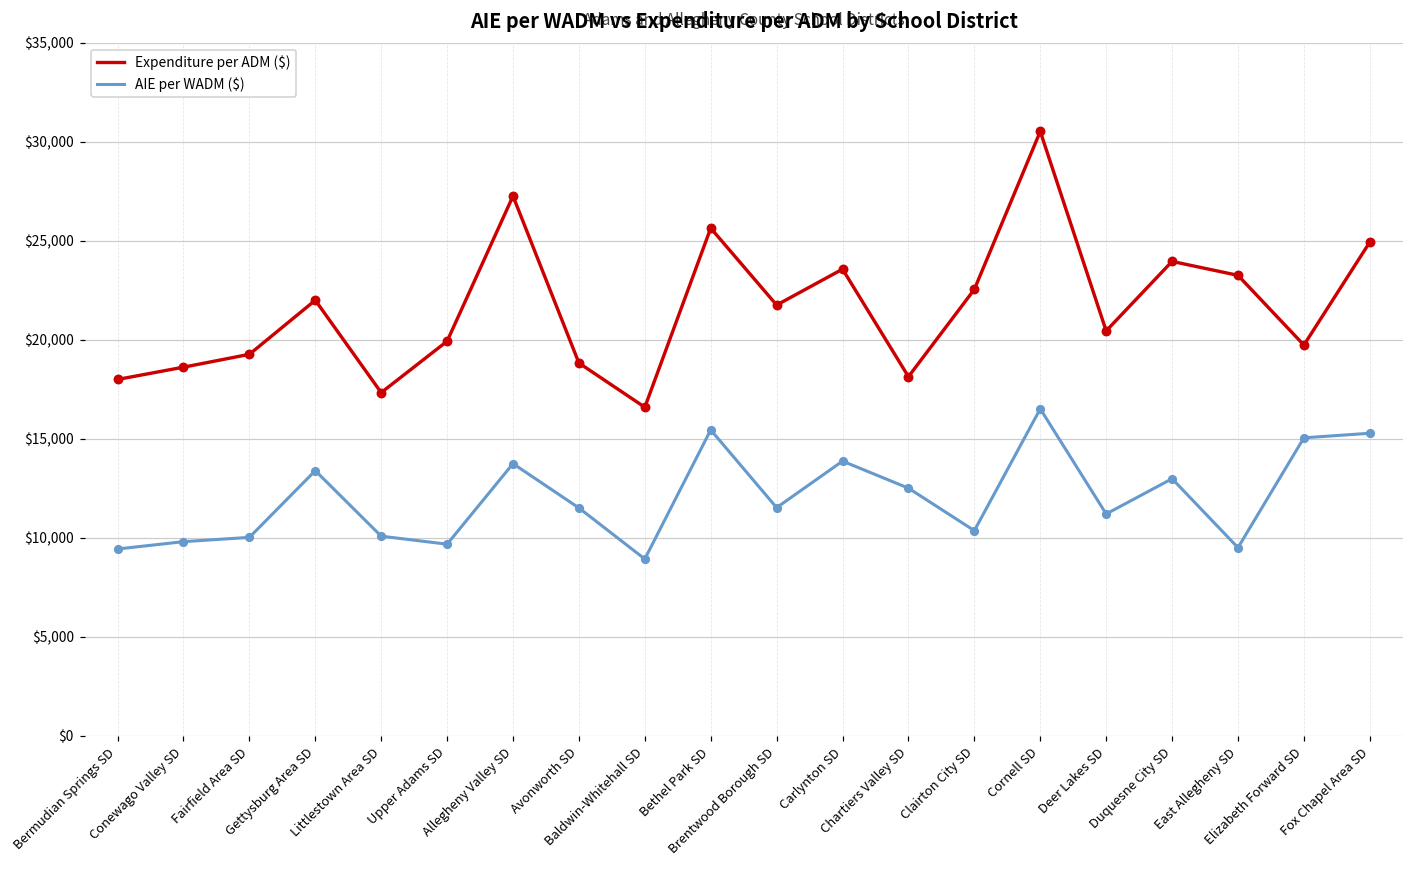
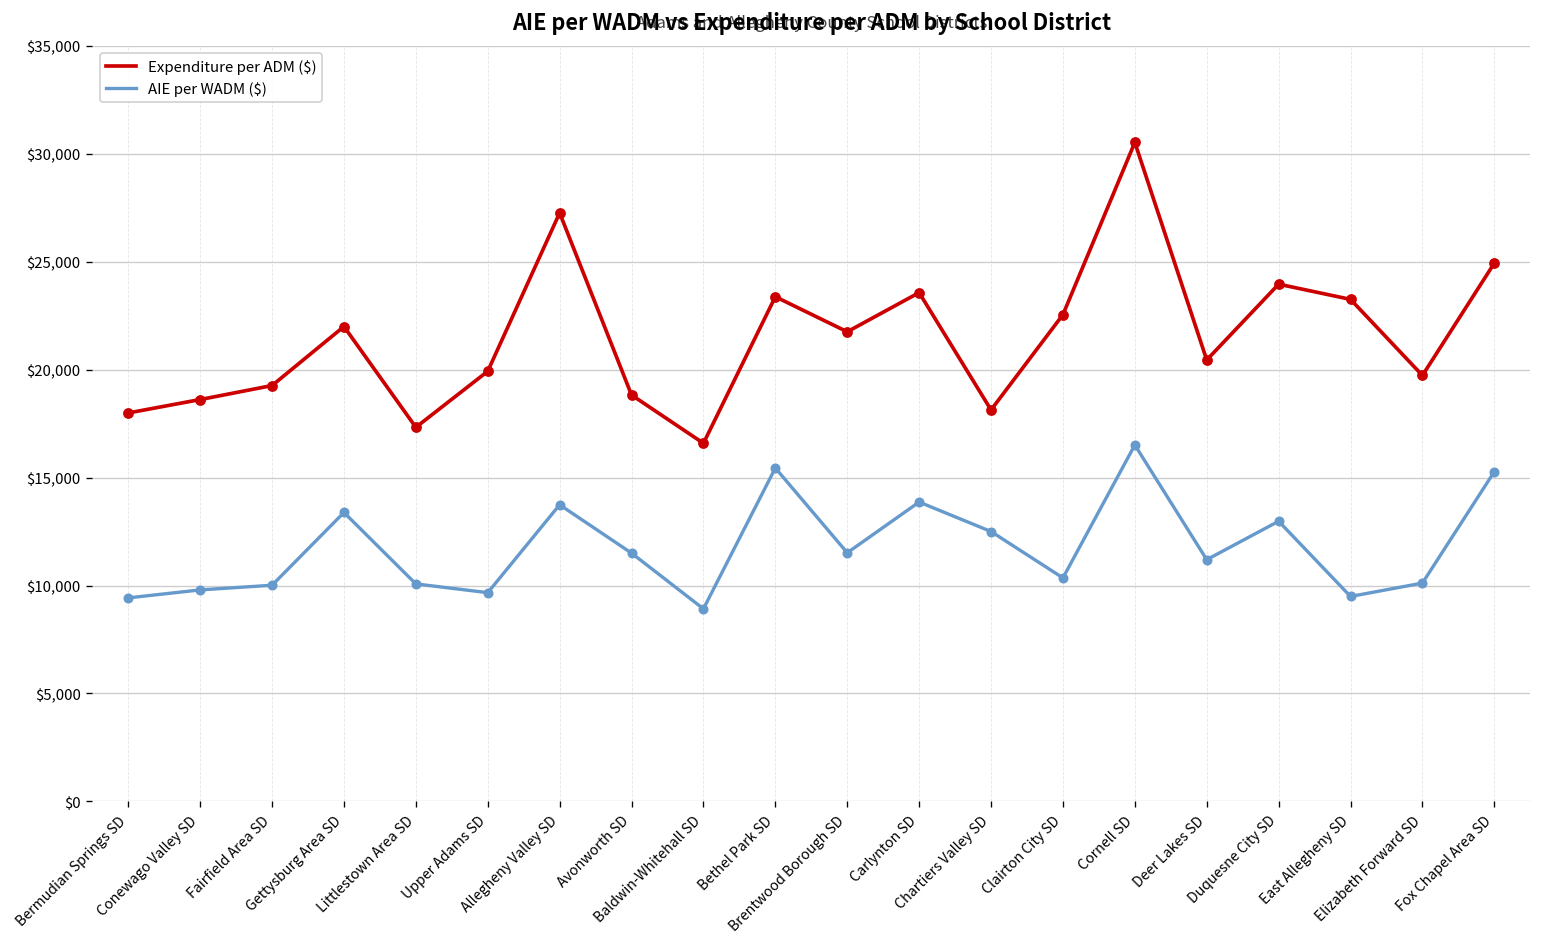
  {
    "Expenditure per ADM ($)": {
      "Bermudian Springs SD": "$18,000",
      "Conewago Valley SD": "$18,600",
      "Fairfield Area SD": "$19,300",
      "Gettysburg Area SD": "$22,000",
      "Littlestown Area SD": "$17,300",
      "Upper Adams SD": "$19,900",
      "Allegheny Valley SD": "$27,300",
      "Avonworth SD": "$18,800",
      "Baldwin-Whitehall SD": "$16,600",
-     "Bethel Park SD": "$25,600",
+     "Bethel Park SD": "$23,400",
      "Brentwood Borough SD": "$21,800",
      "Carlynton SD": "$23,600",
      "Chartiers Valley SD": "$18,100",
      "Clairton City SD": "$22,500",
      "Cornell SD": "$30,500",
      "Deer Lakes SD": "$20,400",
      "Duquesne City SD": "$24,000",
      "East Allegheny SD": "$23,300",
      "Elizabeth Forward SD": "$19,700",
      "Fox Chapel Area SD": "$24,900"
    },
    "AIE per WADM ($)": {
      "Bermudian Springs SD": "$9,400",
      "Conewago Valley SD": "$9,800",
      "Fairfield Area SD": "$10,000",
      "Gettysburg Area SD": "$13,400",
      "Littlestown Area SD": "$10,100",
      "Upper Adams SD": "$9,700",
      "Allegheny Valley SD": "$13,700",
      "Avonworth SD": "$11,500",
      "Baldwin-Whitehall SD": "$8,900",
      "Bethel Park SD": "$15,400",
      "Brentwood Borough SD": "$11,500",
      "Carlynton SD": "$13,900",
      "Chartiers Valley SD": "$12,500",
      "Clairton City SD": "$10,400",
      "Cornell SD": "$16,500",
      "Deer Lakes SD": "$11,200",
      "Duquesne City SD": "$13,000",
      "East Allegheny SD": "$9,500",
-     "Elizabeth Forward SD": "$15,000",
+     "Elizabeth Forward SD": "$10,100",
      "Fox Chapel Area SD": "$15,300"
    }
  }
